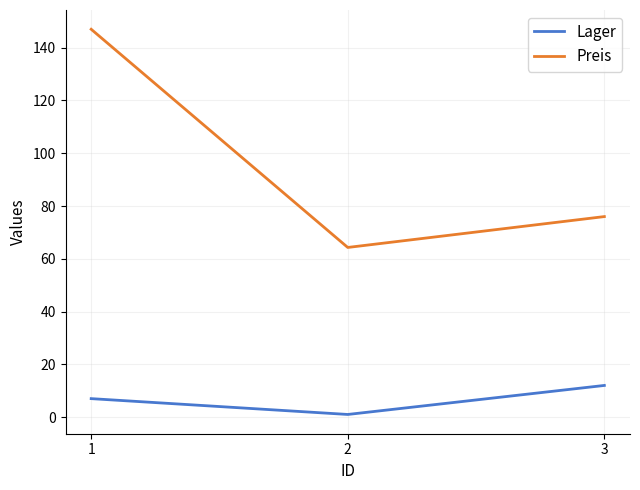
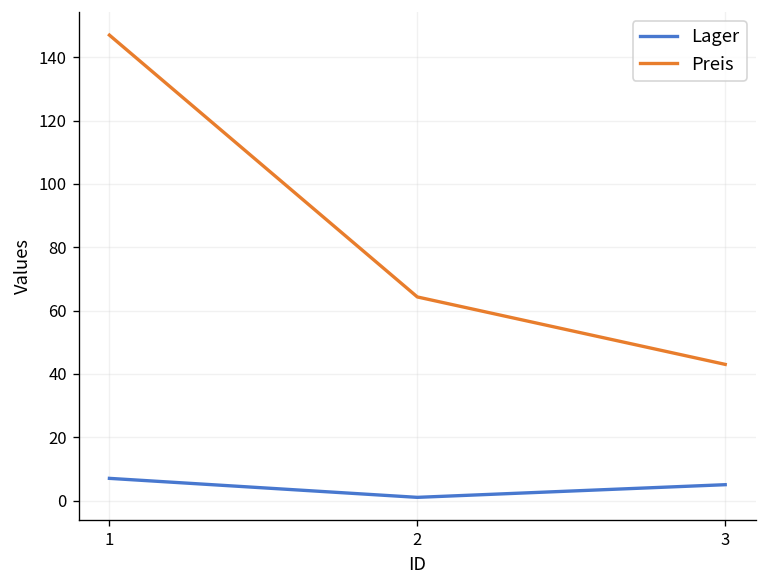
  {
    "Lager": {
      "1": 7,
      "2": 1,
-     "3": 12
+     "3": 5
    },
    "Preis": {
      "1": 147,
      "2": 64,
-     "3": 76
+     "3": 43
    }
  }
